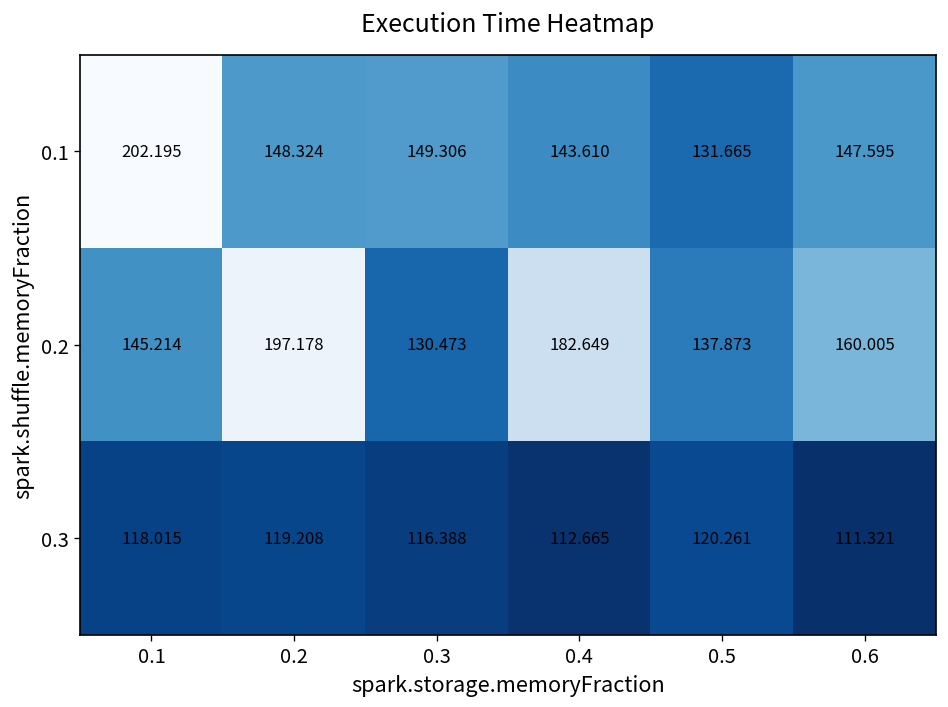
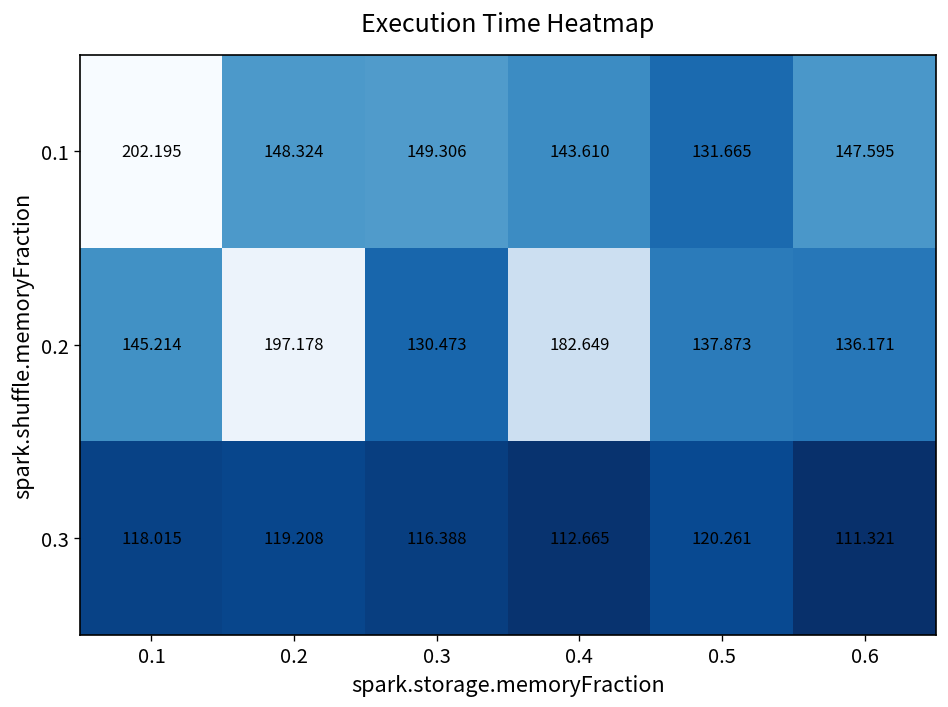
  {
    "0.1": {
      "0.1": 202.195,
      "0.2": 148.324,
      "0.3": 149.306,
      "0.4": 143.610,
      "0.5": 131.665,
      "0.6": 147.595
    },
    "0.2": {
      "0.1": 145.214,
      "0.2": 197.178,
      "0.3": 130.473,
      "0.4": 182.649,
      "0.5": 137.873,
-     "0.6": 160.005
+     "0.6": 136.171
    },
    "0.3": {
      "0.1": 118.015,
      "0.2": 119.208,
      "0.3": 116.388,
      "0.4": 112.665,
      "0.5": 120.261,
      "0.6": 111.321
    }
  }
